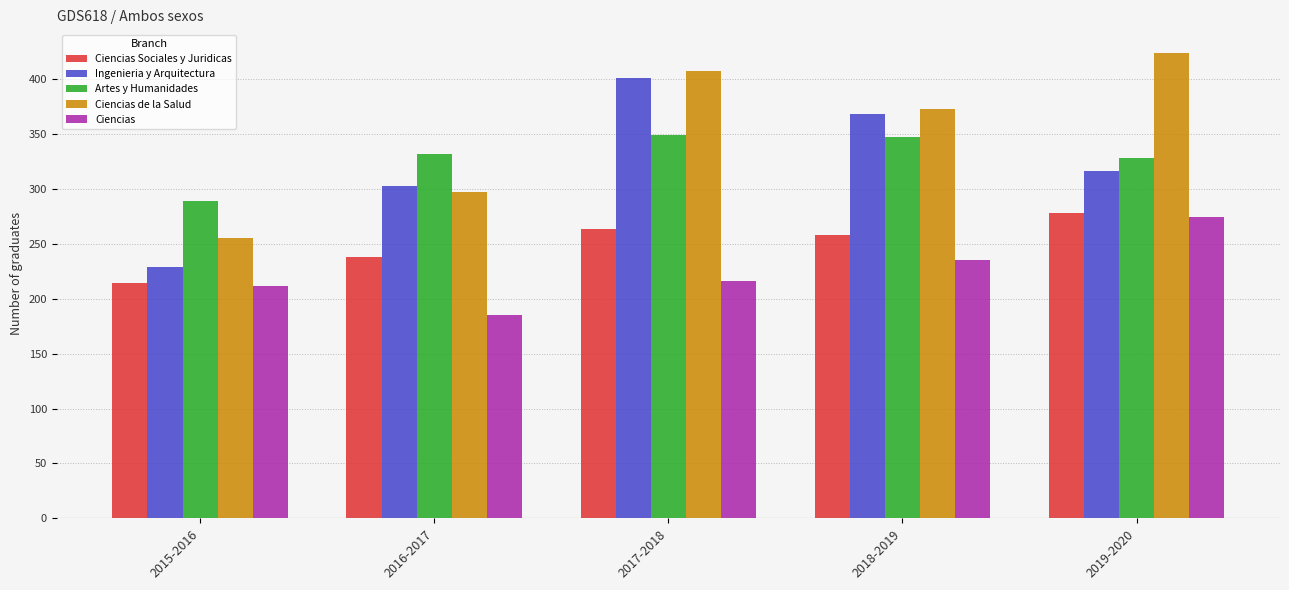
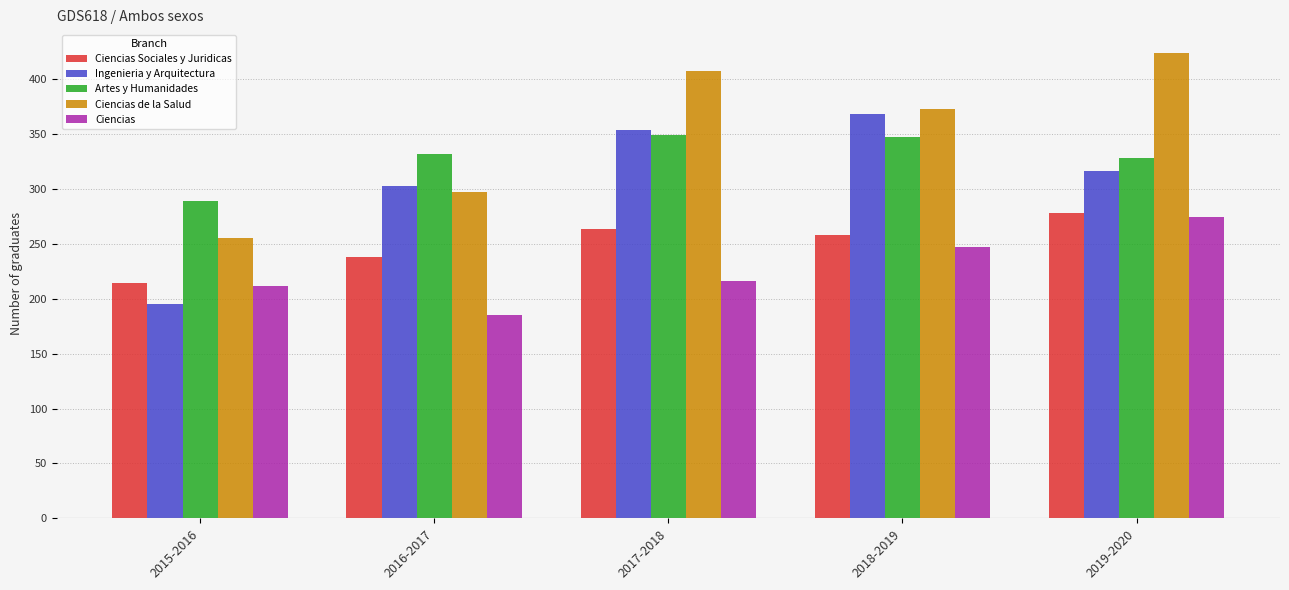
  {
    "Ciencias Sociales y Juridicas": {
      "2015-2016": 214,
      "2016-2017": 238,
      "2017-2018": 263,
      "2018-2019": 258,
      "2019-2020": 278
    },
    "Ingenieria y Arquitectura": {
-     "2015-2016": 229,
+     "2015-2016": 195,
      "2016-2017": 303,
-     "2017-2018": 401,
+     "2017-2018": 354,
      "2018-2019": 368,
      "2019-2020": 316
    },
    "Artes y Humanidades": {
      "2015-2016": 289,
      "2016-2017": 332,
      "2017-2018": 349,
      "2018-2019": 347,
      "2019-2020": 328
    },
    "Ciencias de la Salud": {
      "2015-2016": 255,
      "2016-2017": 297,
      "2017-2018": 407,
      "2018-2019": 373,
      "2019-2020": 424
    },
    "Ciencias": {
      "2015-2016": 212,
      "2016-2017": 185,
      "2017-2018": 216,
-     "2018-2019": 235,
+     "2018-2019": 247,
      "2019-2020": 274
    }
  }
